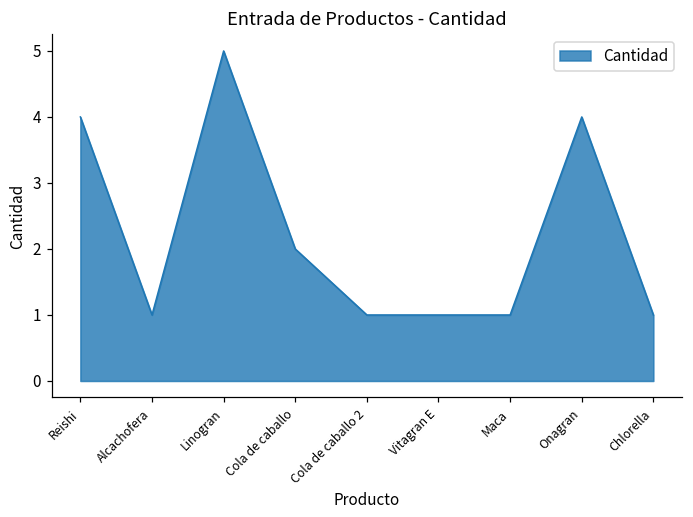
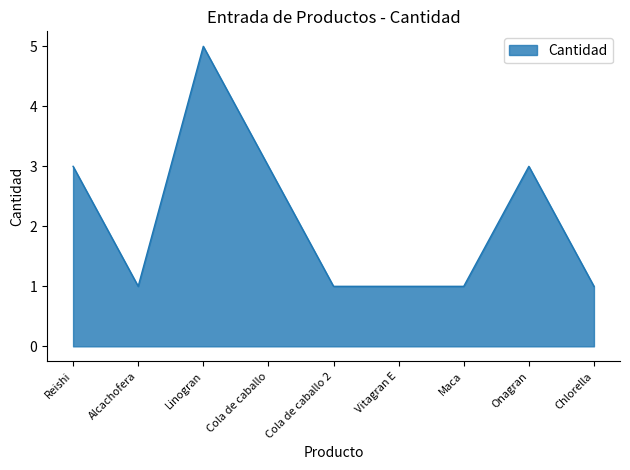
  {
-   "Reishi": 4,
+   "Reishi": 3,
    "Alcachofera": 1,
    "Linogran": 5,
-   "Cola de caballo": 2,
+   "Cola de caballo": 3,
    "Cola de caballo 2": 1,
    "Vitagran E": 1,
    "Maca": 1,
-   "Onagran": 4,
+   "Onagran": 3,
    "Chlorella": 1
  }
